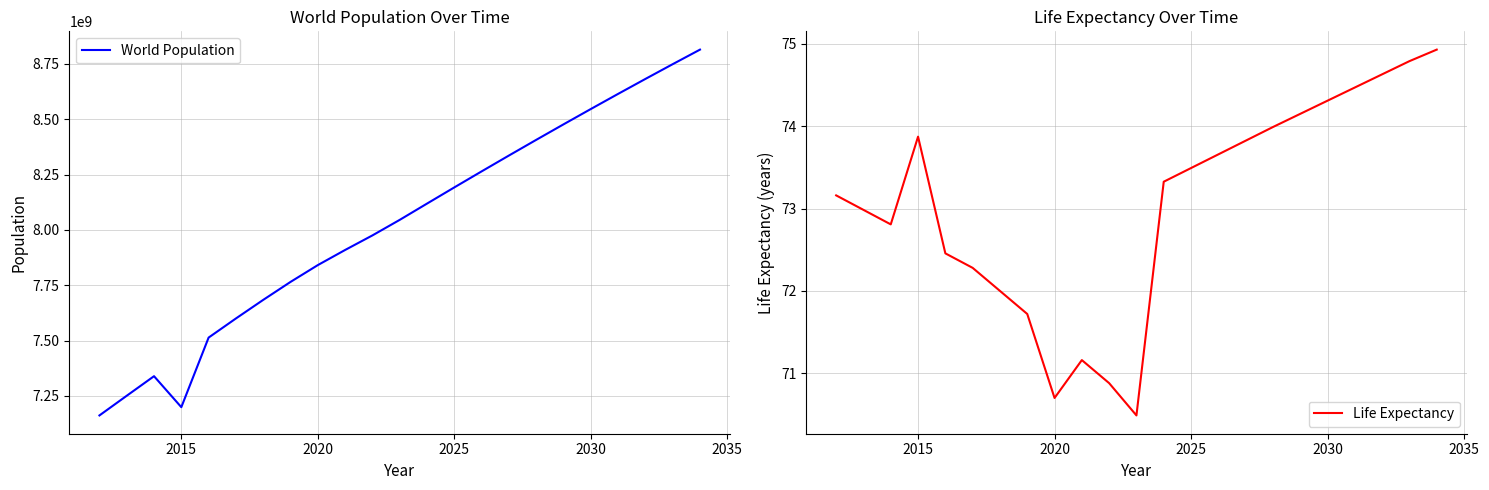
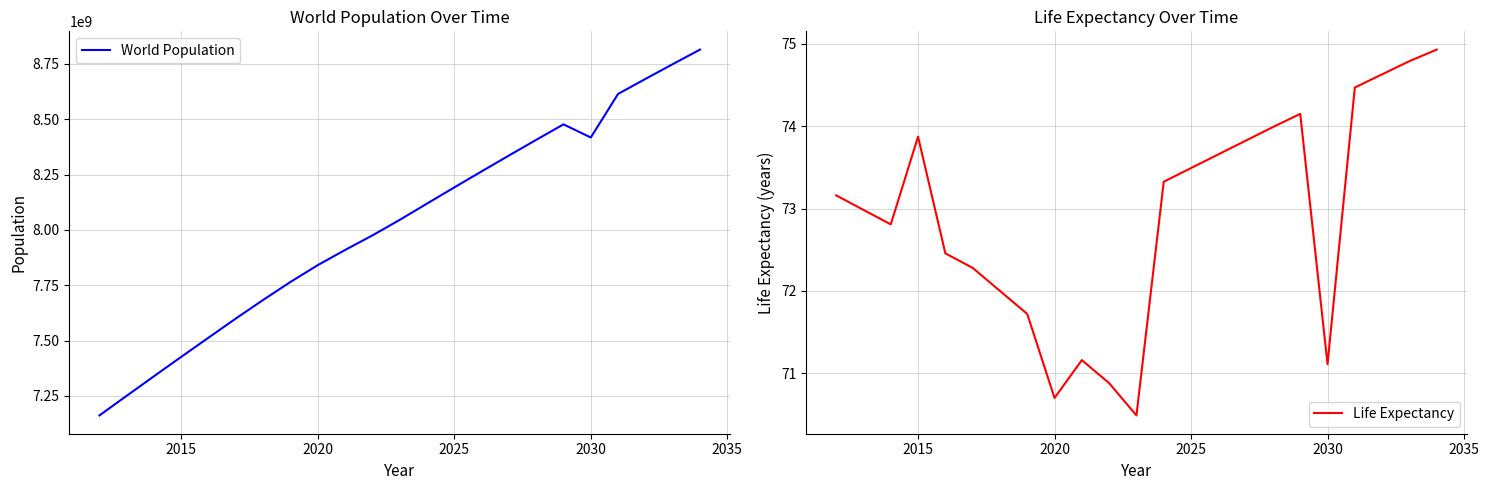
  {
    "World Population Over Time": {
-     "2015": 7200000000,
+     "2015": 7430000000,
      "2020": 7840000000,
      "2025": 8190000000,
-     "2030": 8550000000
+     "2030": 8420000000
    },
    "Life Expectancy Over Time": {
      "2015": 73.9,
      "2020": 70.7,
      "2025": 73.5,
-     "2030": 74.3
+     "2030": 71.1
    }
  }
